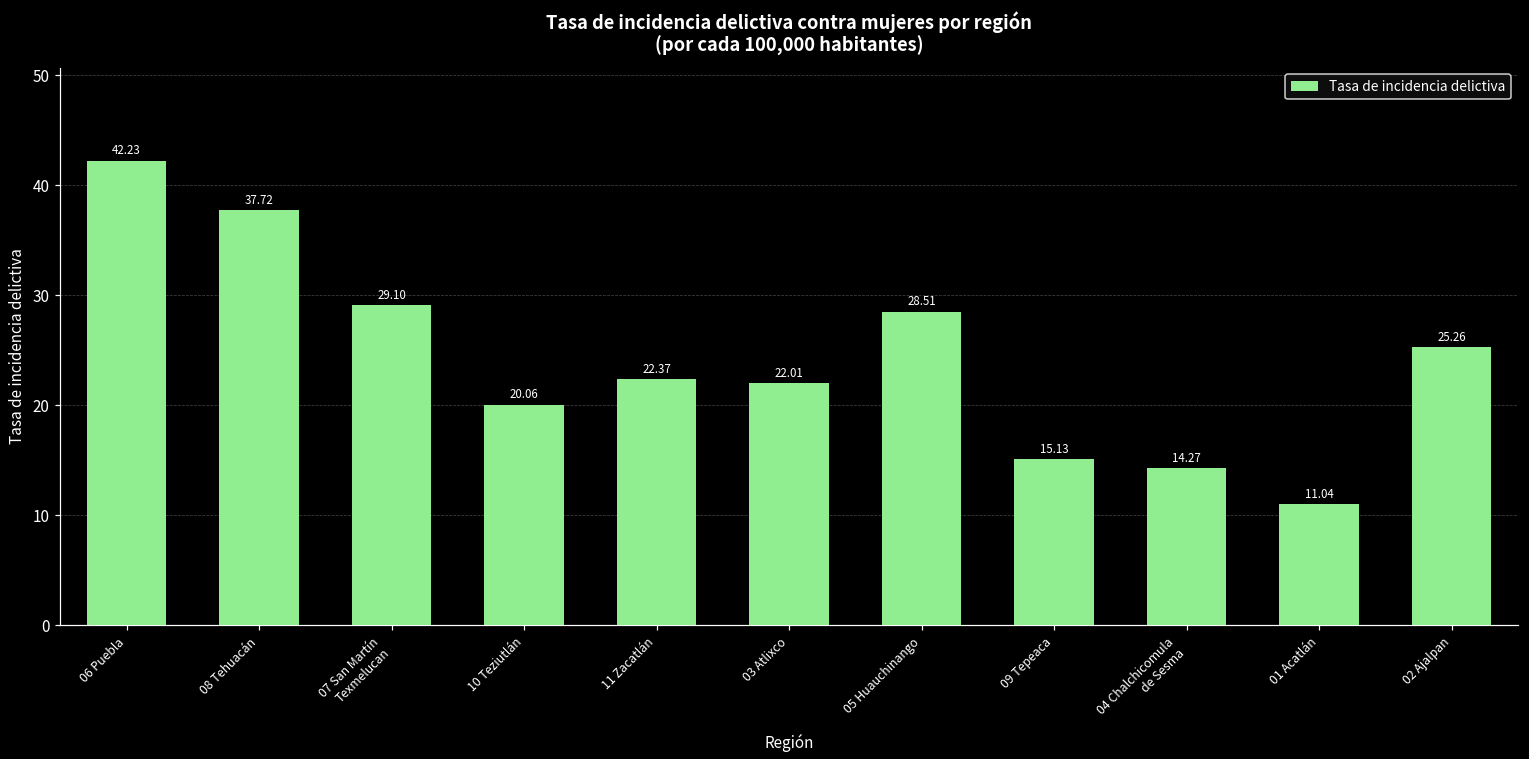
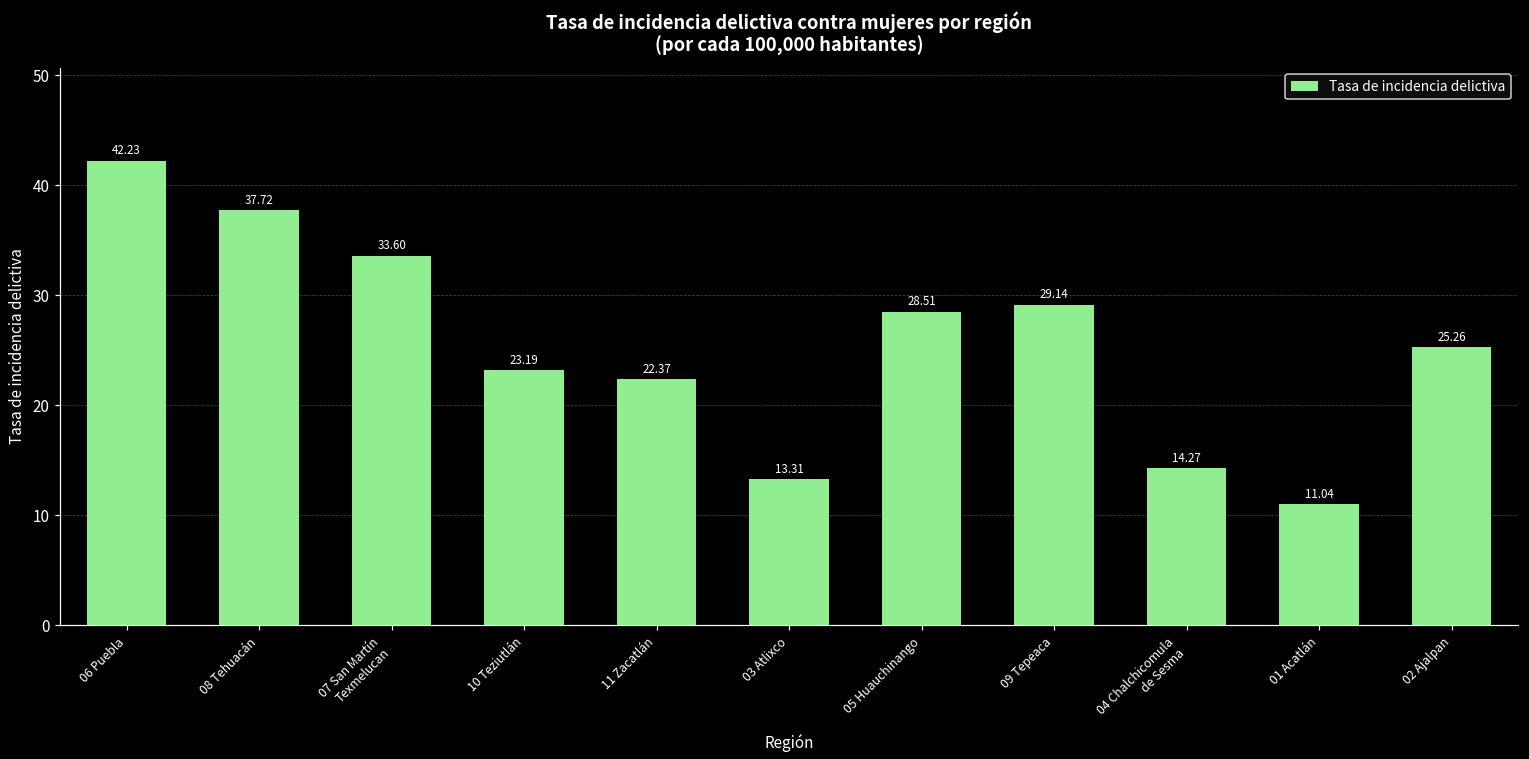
  {
    "06 Puebla": 42.23,
    "08 Tehuacán": 37.72,
-   "07 San Martín Texmelucan": 29.10,
-   "10 Teziutlán": 20.06,
+   "07 San Martín Texmelucan": 33.60,
+   "10 Teziutlán": 23.19,
    "11 Zacatlán": 22.37,
-   "03 Atlixco": 22.01,
+   "03 Atlixco": 13.31,
    "05 Huauchinango": 28.51,
-   "09 Tepeaca": 15.13,
+   "09 Tepeaca": 29.14,
    "04 Chalchicomula de Sesma": 14.27,
    "01 Acatlán": 11.04,
    "02 Ajalpan": 25.26
  }
